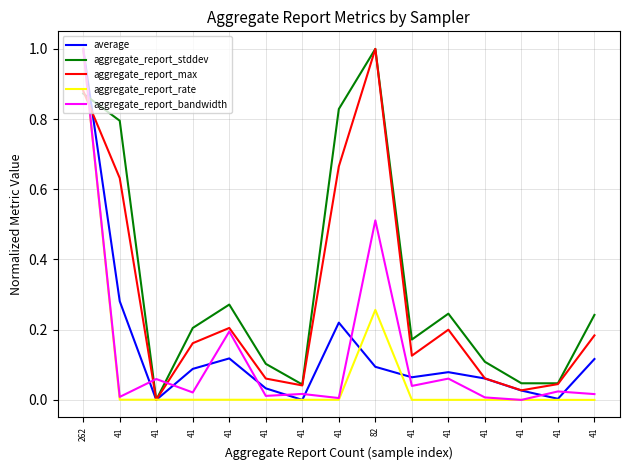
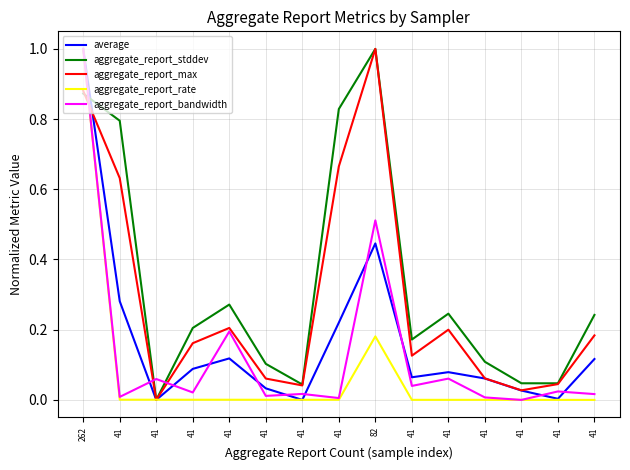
  {
    "average": {
-     "82": 0.09
+     "82": 0.45
    },
    "aggregate_report_rate": {
-     "82": 0.26
+     "82": 0.18
    },
    "aggregate_report_bandwidth": {
      "82": 0.51
    }
  }
